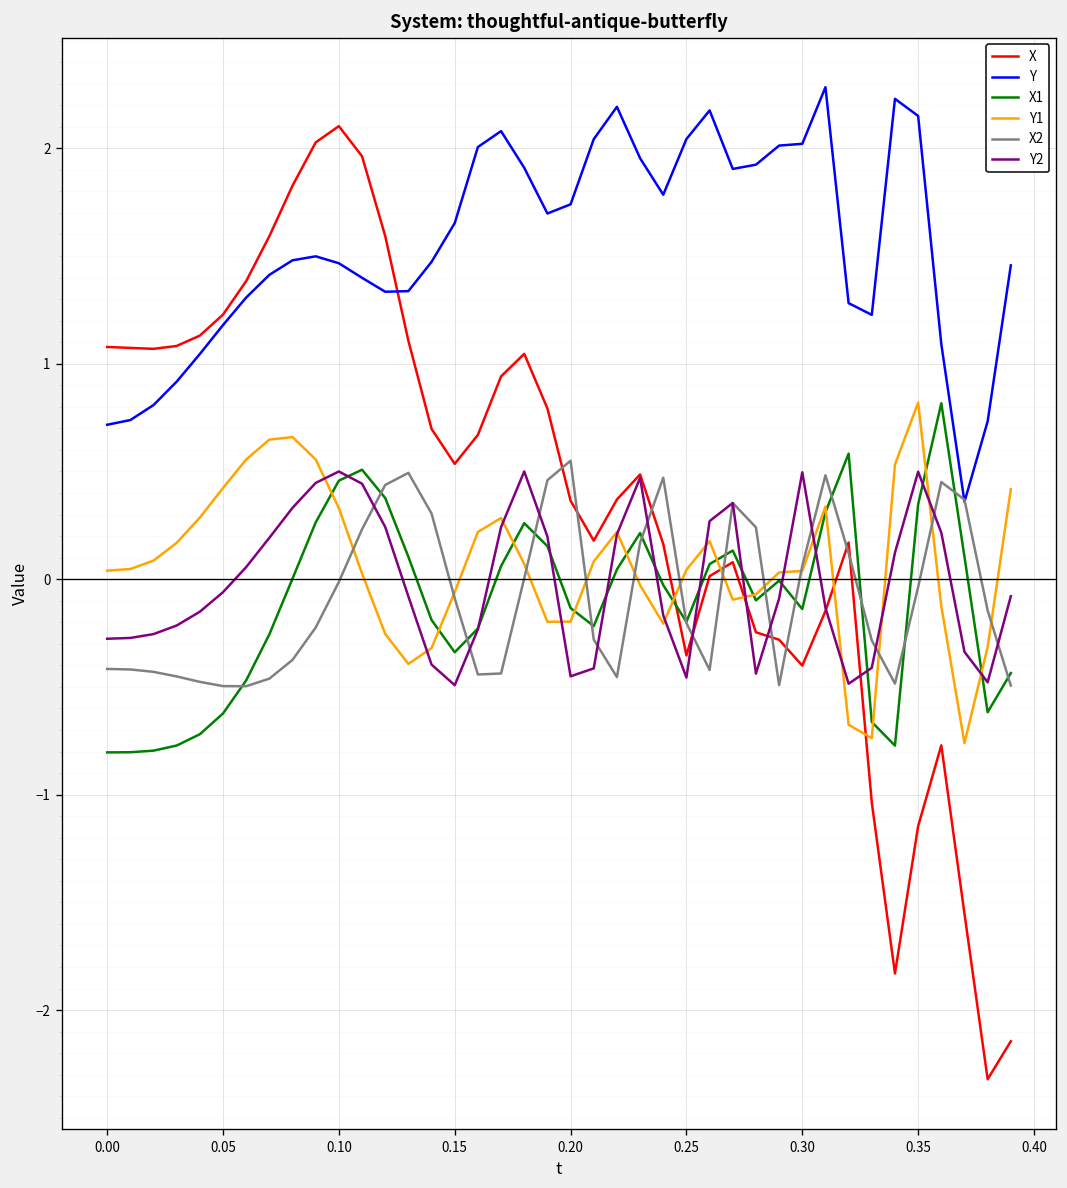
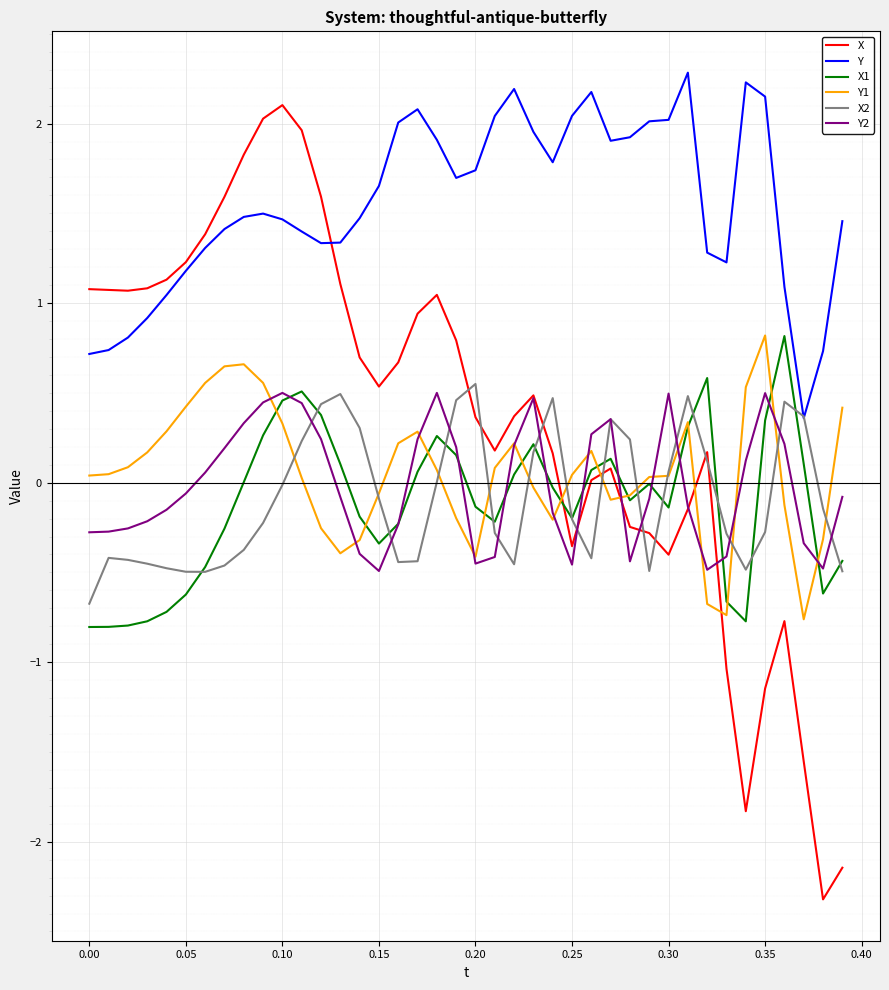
  {
    "X": {
      "0.00": 1.08,
      "0.05": 1.23,
      "0.10": 2.10,
      "0.15": 0.54,
      "0.20": 0.36,
      "0.25": -0.35,
      "0.30": -0.40,
      "0.35": -1.15
    },
    "Y": {
      "0.00": 0.72,
      "0.05": 1.18,
      "0.10": 1.47,
      "0.15": 1.65,
      "0.20": 1.74,
      "0.25": 2.04,
      "0.30": 2.02,
      "0.35": 2.15
    },
    "X1": {
      "0.00": -0.80,
      "0.05": -0.62,
      "0.10": 0.46,
      "0.15": -0.34,
      "0.20": -0.13,
      "0.30": -0.14,
      "0.35": 0.35
    },
    "Y1": {
      "0.00": 0.04,
      "0.05": 0.42,
      "0.10": 0.33,
      "0.15": -0.06,
-     "0.20": -0.20,
+     "0.20": -0.41,
      "0.25": 0.04,
      "0.30": 0.04,
      "0.35": 0.82
    },
    "X2": {
-     "0.00": -0.42,
+     "0.00": -0.67,
      "0.05": -0.50,
      "0.10": -0.01,
      "0.15": -0.09,
      "0.20": 0.55,
      "0.30": 0.06,
-     "0.35": -0.04
+     "0.35": -0.27
    },
    "Y2": {
      "0.00": -0.28,
      "0.05": -0.06,
      "0.10": 0.50,
      "0.15": -0.49,
      "0.20": -0.45,
      "0.25": -0.46,
      "0.30": 0.50,
      "0.35": 0.50
    }
  }
